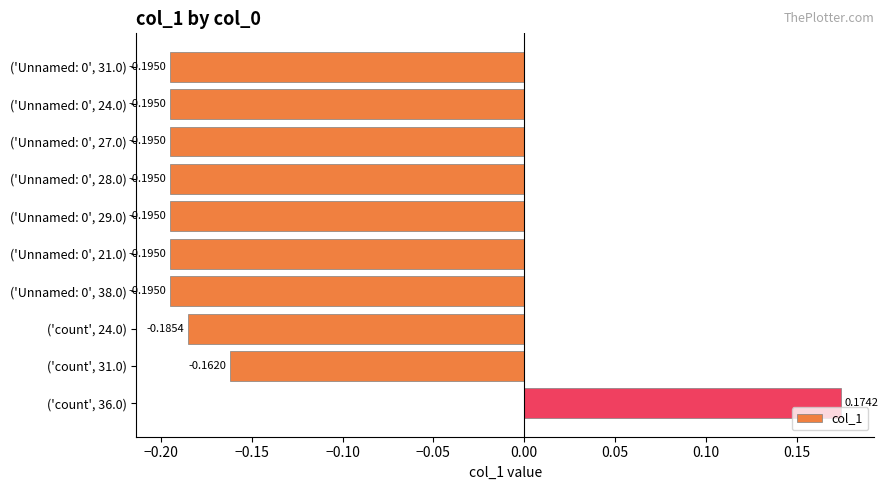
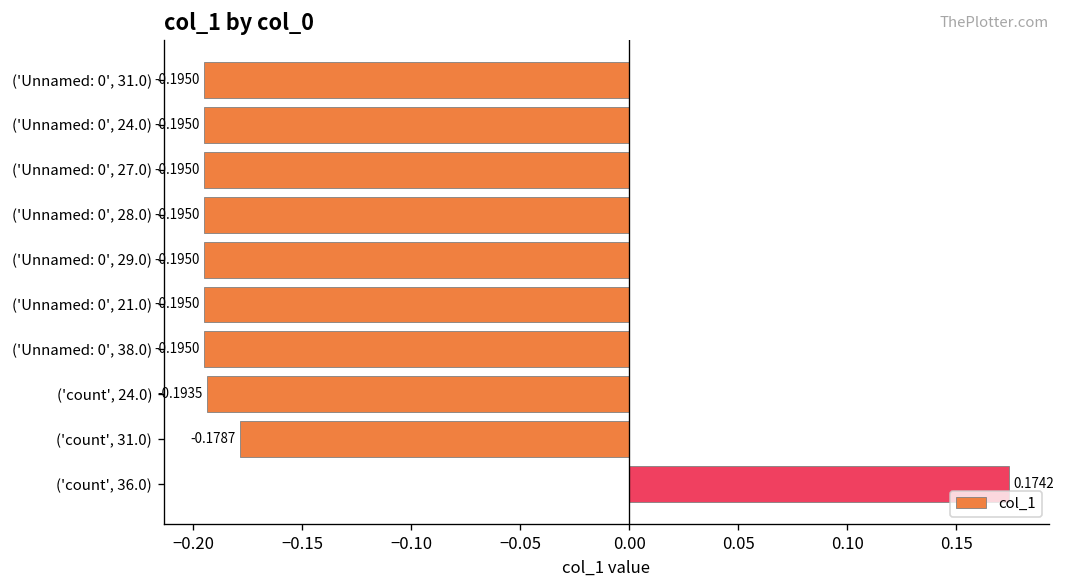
  {
    "('Unnamed: 0', 31.0)": -0.1950,
    "('Unnamed: 0', 24.0)": -0.1950,
    "('Unnamed: 0', 27.0)": -0.1950,
    "('Unnamed: 0', 28.0)": -0.1950,
    "('Unnamed: 0', 29.0)": -0.1950,
    "('Unnamed: 0', 21.0)": -0.1950,
    "('Unnamed: 0', 38.0)": -0.1950,
-   "('count', 24.0)": -0.1854,
-   "('count', 31.0)": -0.1620
+   "('count', 24.0)": -0.1935,
+   "('count', 31.0)": -0.1787
  }
